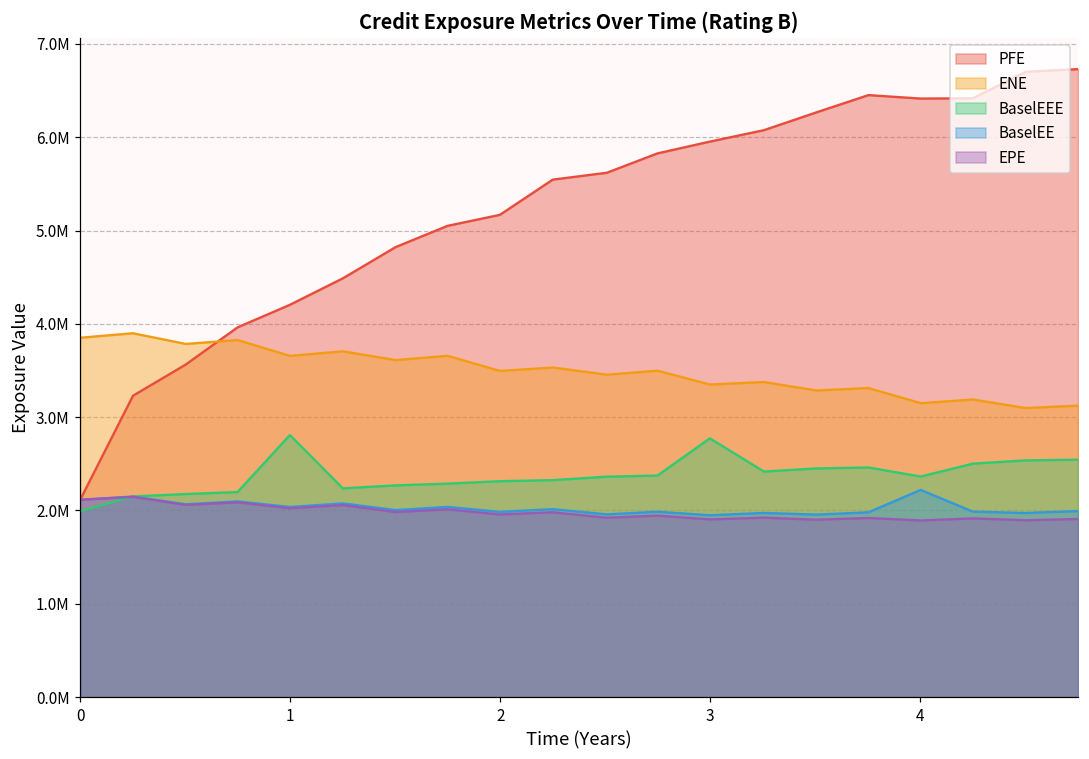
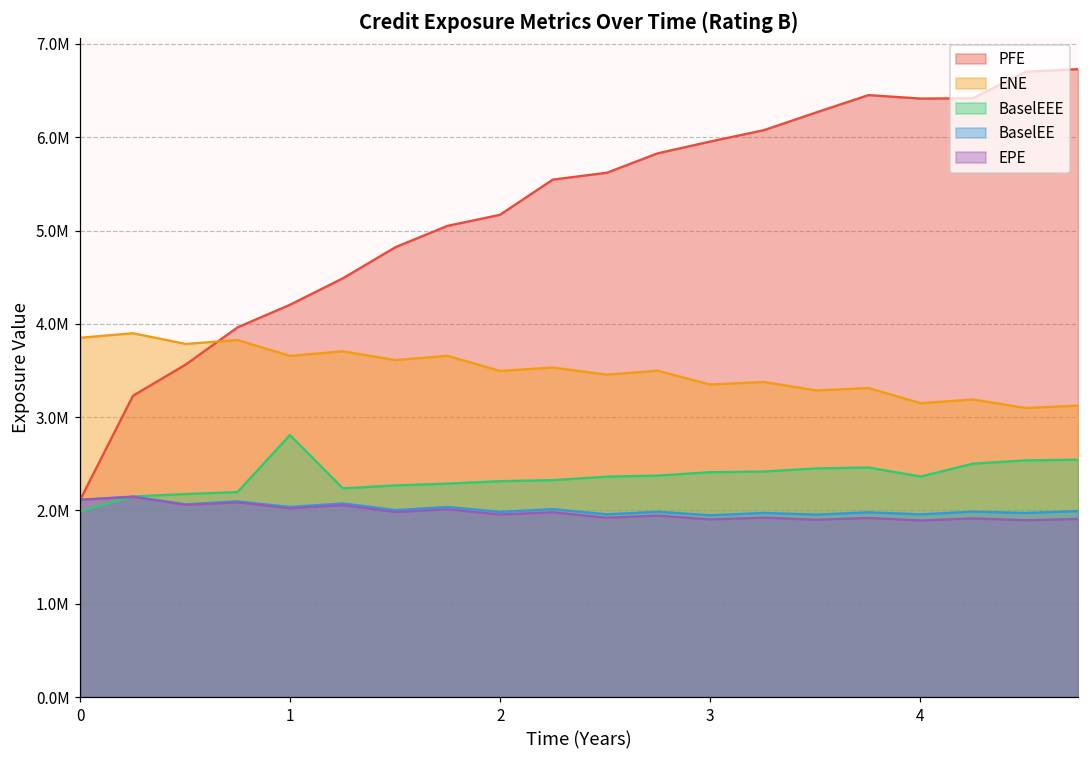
  {
    "BaselEEE": {
      "0": 2000000,
      "1": 2800000,
      "2": 2300000,
-     "3": 2800000,
+     "3": 2400000,
      "4": 2400000
    },
    "BaselEE": {
      "3": 1900000,
-     "4": 2200000
+     "4": 2000000
    },
    "EPE": {
      "3": 1900000,
      "4": 1900000
    }
  }
